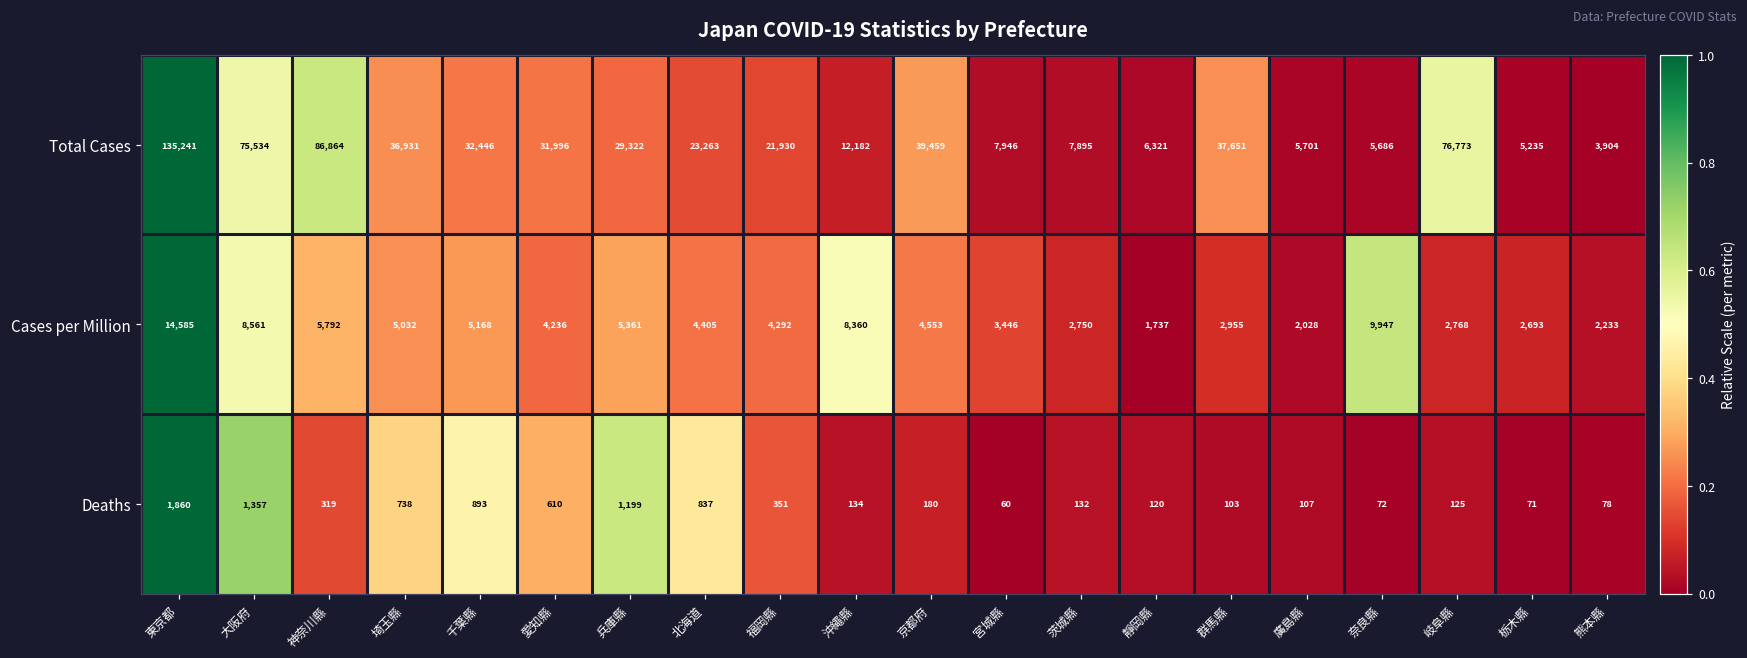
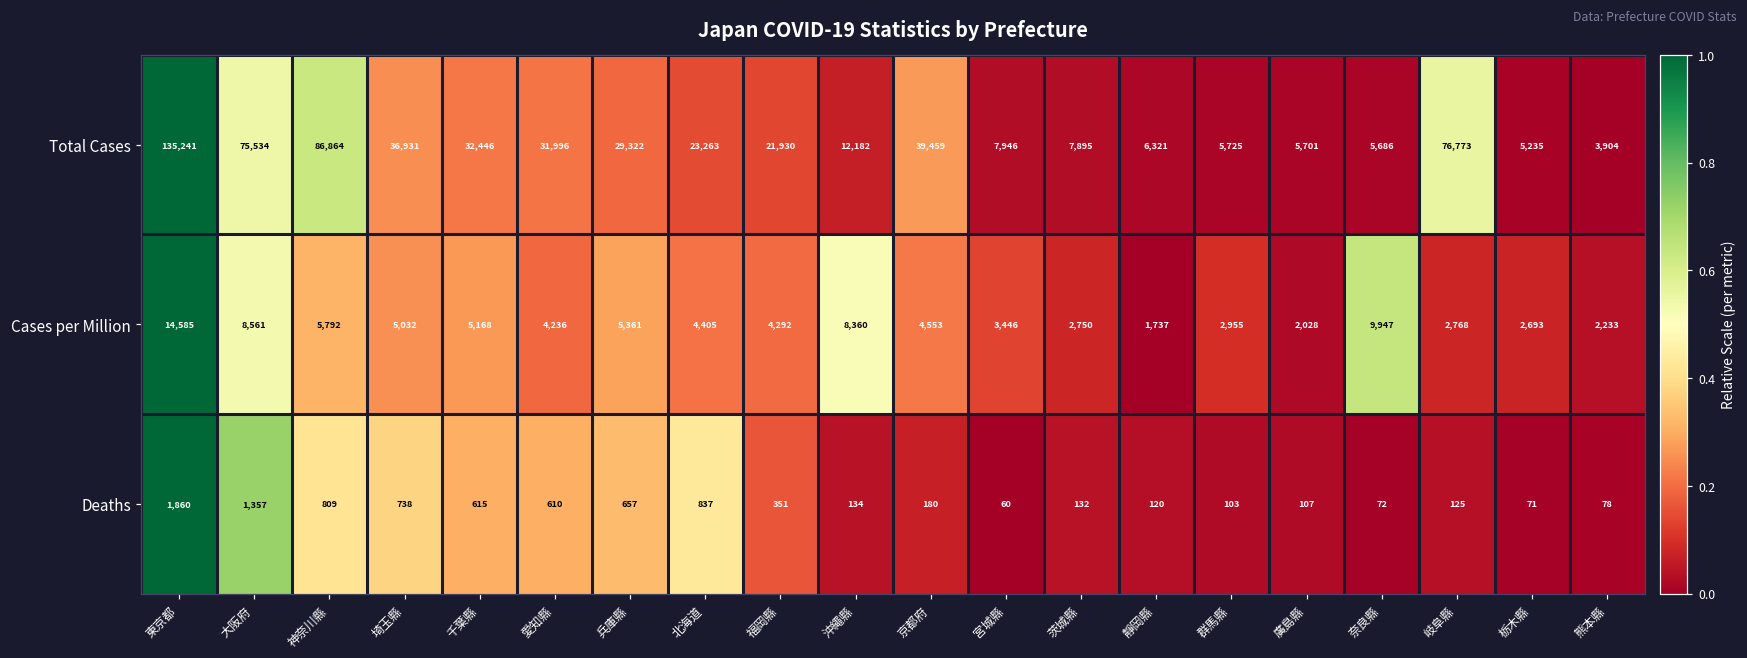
  {
    "Total Cases": {
      "東京都": "135,241",
      "大阪府": "75,534",
      "神奈川縣": "86,864",
      "埼玉縣": "36,931",
      "千葉縣": "32,446",
      "愛知縣": "31,996",
      "兵庫縣": "29,322",
      "北海道": "23,263",
      "福岡縣": "21,930",
      "沖繩縣": "12,182",
      "京都府": "39,459",
      "宮城縣": "7,946",
      "茨城縣": "7,895",
      "靜岡縣": "6,321",
-     "群馬縣": "37,651",
+     "群馬縣": "5,725",
      "廣島縣": "5,701",
      "奈良縣": "5,686",
      "岐阜縣": "76,773",
      "栃木縣": "5,235",
      "熊本縣": "3,904"
    },
    "Cases per Million": {
      "東京都": "14,585",
      "大阪府": "8,561",
      "神奈川縣": "5,792",
      "埼玉縣": "5,032",
      "千葉縣": "5,168",
      "愛知縣": "4,236",
      "兵庫縣": "5,361",
      "北海道": "4,405",
      "福岡縣": "4,292",
      "沖繩縣": "8,360",
      "京都府": "4,553",
      "宮城縣": "3,446",
      "茨城縣": "2,750",
      "靜岡縣": "1,737",
      "群馬縣": "2,955",
      "廣島縣": "2,028",
      "奈良縣": "9,947",
      "岐阜縣": "2,768",
      "栃木縣": "2,693",
      "熊本縣": "2,233"
    },
    "Deaths": {
      "東京都": "1,860",
      "大阪府": "1,357",
-     "神奈川縣": "319",
+     "神奈川縣": "809",
      "埼玉縣": "738",
-     "千葉縣": "893",
+     "千葉縣": "615",
      "愛知縣": "610",
-     "兵庫縣": "1,199",
+     "兵庫縣": "657",
      "北海道": "837",
      "福岡縣": "351",
      "沖繩縣": "134",
      "京都府": "180",
      "宮城縣": "60",
      "茨城縣": "132",
      "靜岡縣": "120",
      "群馬縣": "103",
      "廣島縣": "107",
      "奈良縣": "72",
      "岐阜縣": "125",
      "栃木縣": "71",
      "熊本縣": "78"
    }
  }
